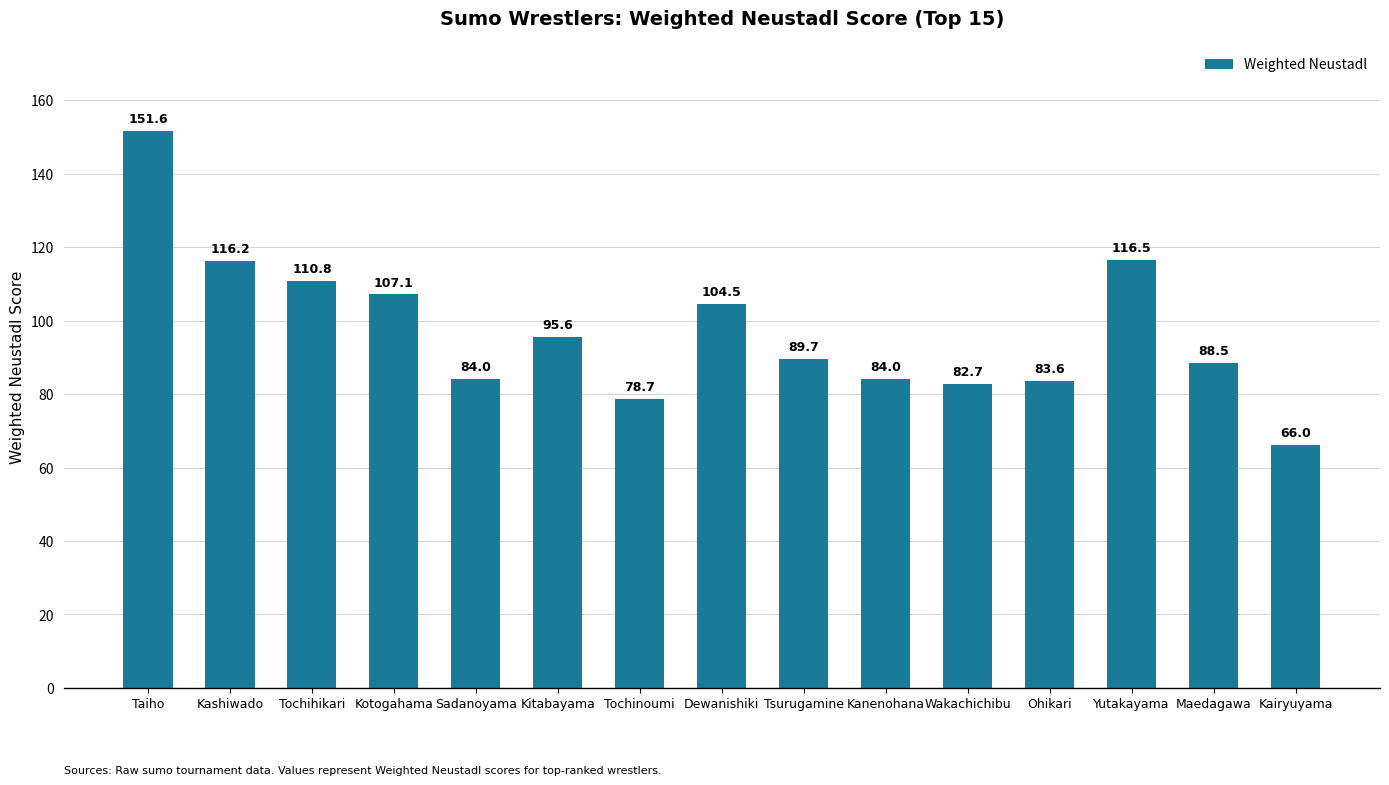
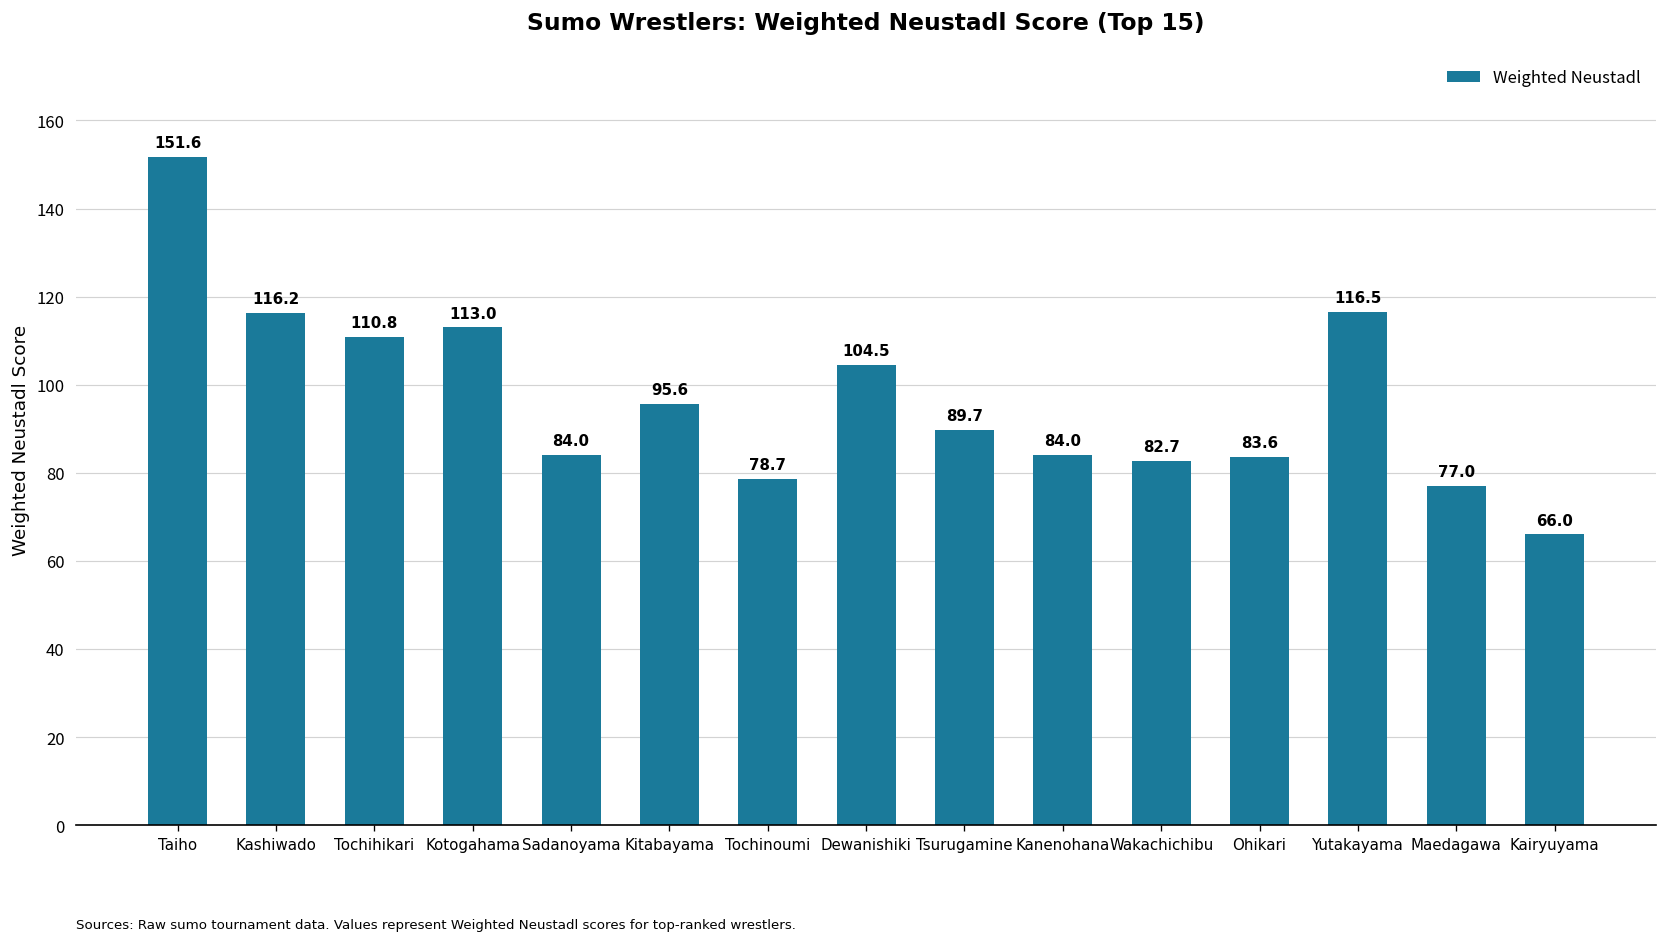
  {
    "Taiho": 151.6,
    "Kashiwado": 116.2,
    "Tochihikari": 110.8,
-   "Kotogahama": 107.1,
+   "Kotogahama": 113.0,
    "Sadanoyama": 84.0,
    "Kitabayama": 95.6,
    "Tochinoumi": 78.7,
    "Dewanishiki": 104.5,
    "Tsurugamine": 89.7,
    "Kanenohana": 84.0,
    "Wakachichibu": 82.7,
    "Ohikari": 83.6,
    "Yutakayama": 116.5,
-   "Maedagawa": 88.5,
+   "Maedagawa": 77.0,
    "Kairyuyama": 66.0
  }
